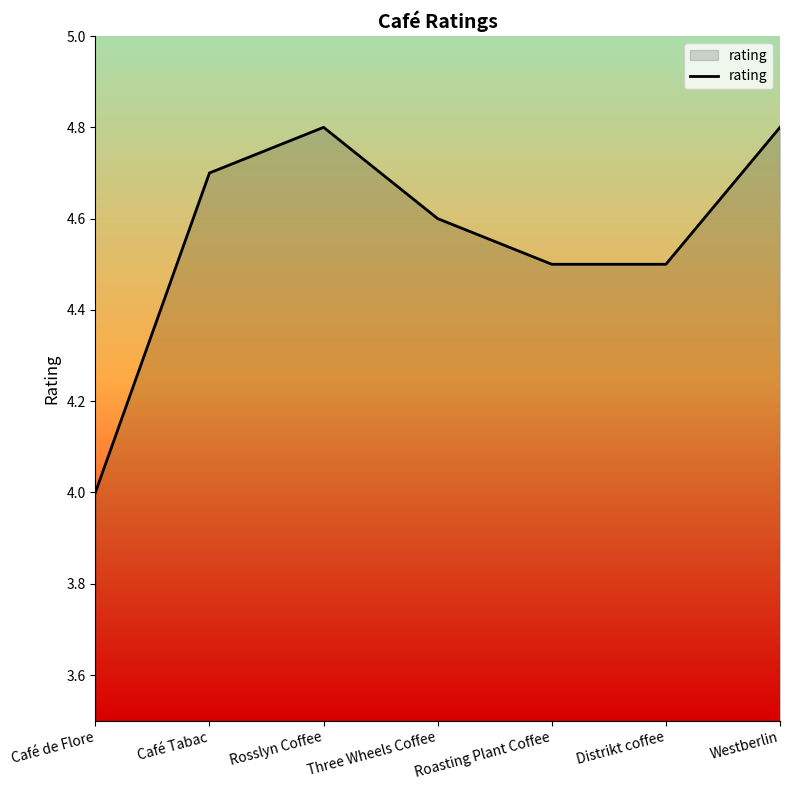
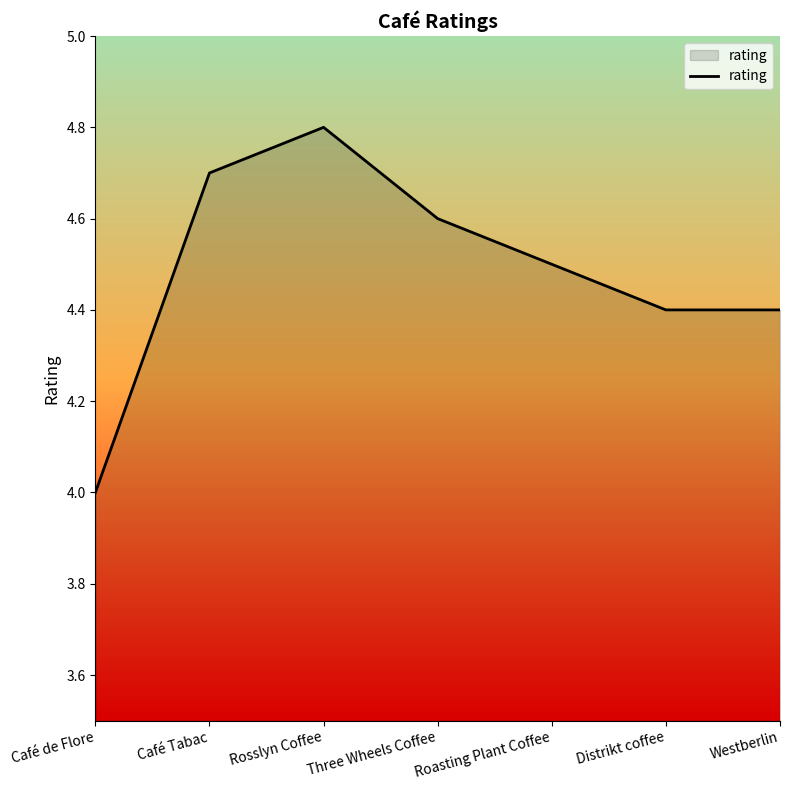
  {
    "Café de Flore": 4.0,
    "Café Tabac": 4.7,
    "Rosslyn Coffee": 4.8,
    "Three Wheels Coffee": 4.6,
    "Roasting Plant Coffee": 4.5,
-   "Distrikt coffee": 4.5,
-   "Westberlin": 4.8
+   "Distrikt coffee": 4.4,
+   "Westberlin": 4.4
  }
